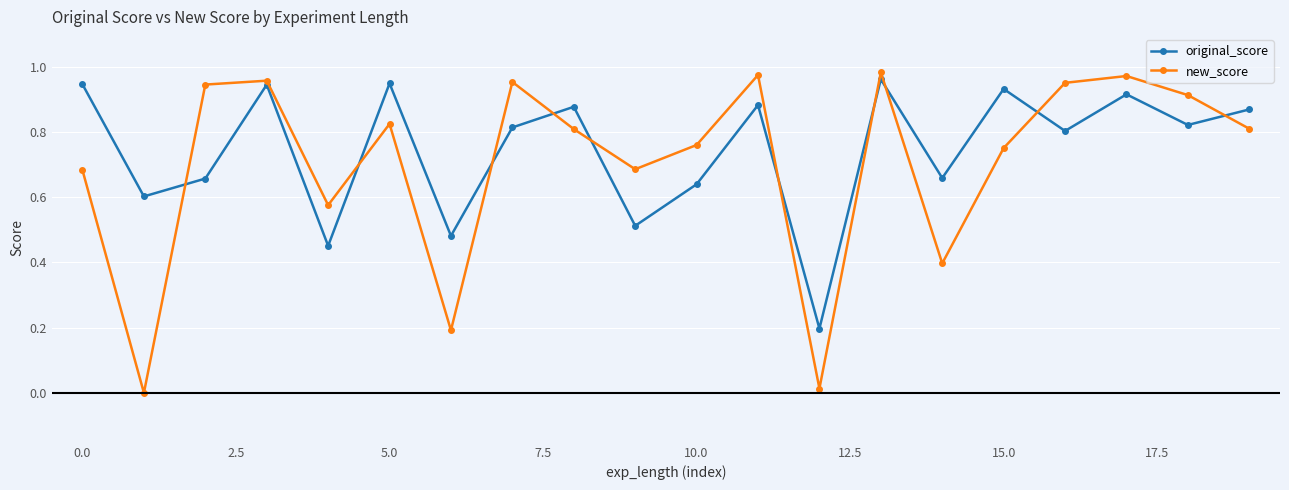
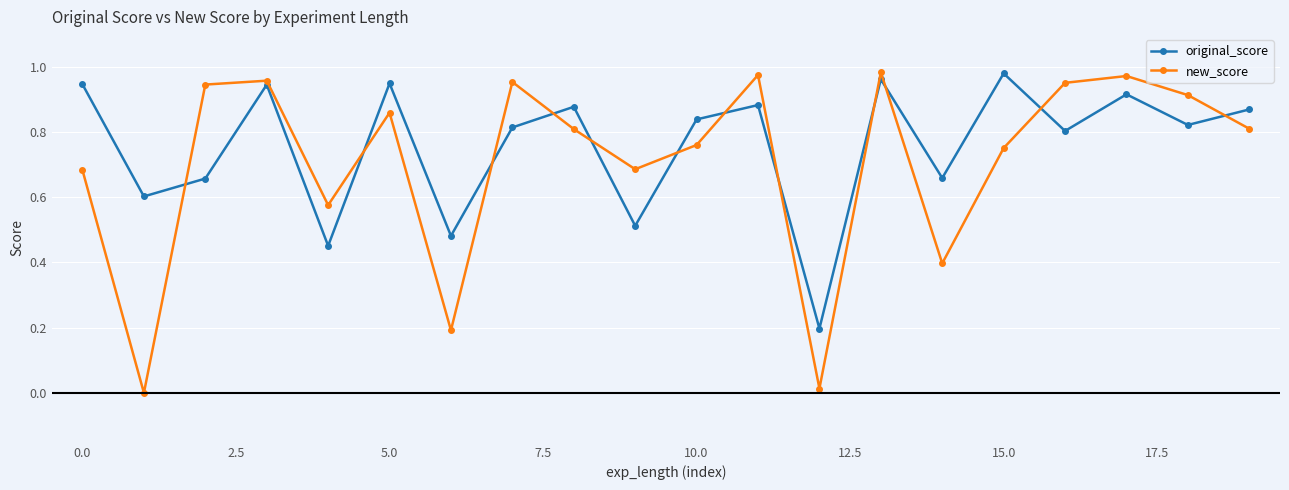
  {
    "original_score": {
      "0.0": 0.95,
      "5.0": 0.95,
-     "10.0": 0.64,
-     "15.0": 0.93
+     "10.0": 0.84,
+     "15.0": 0.98
    },
    "new_score": {
      "0.0": 0.68,
-     "5.0": 0.82,
+     "5.0": 0.86,
      "10.0": 0.76,
      "15.0": 0.75
    }
  }
